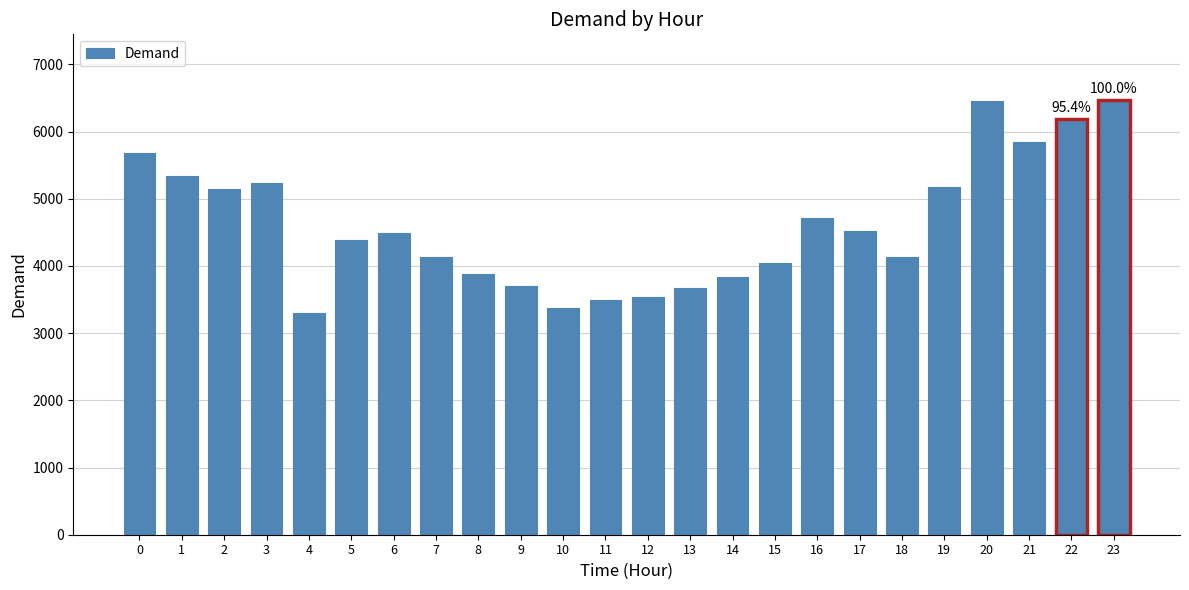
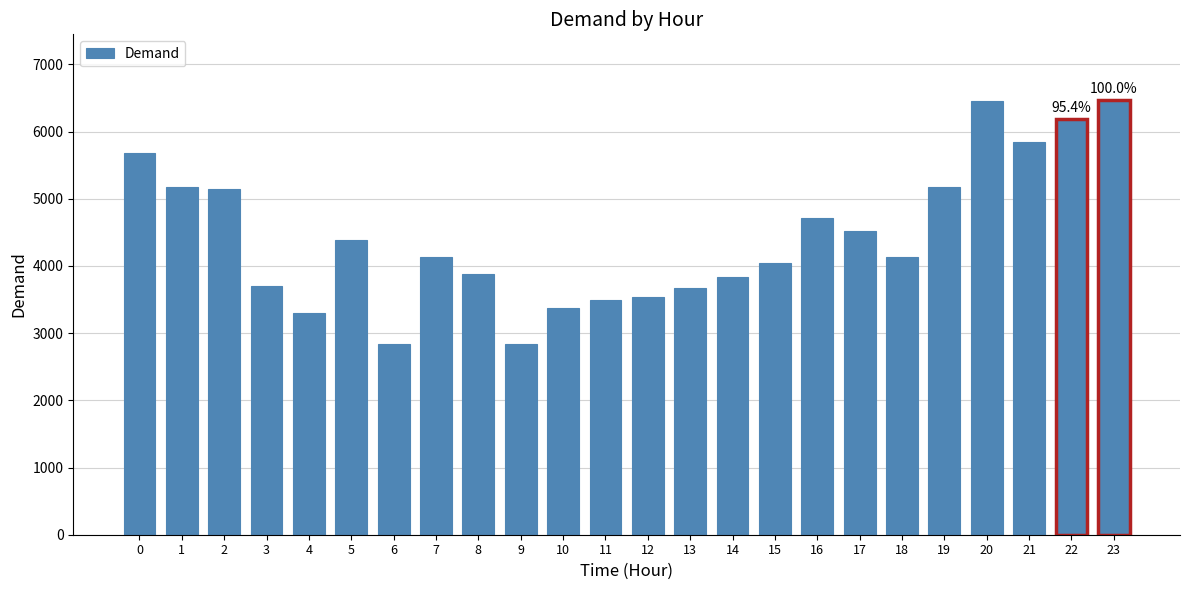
  {
    "0": 5700,
-   "1": 5300,
+   "1": 5200,
    "2": 5100,
-   "3": 5200,
+   "3": 3700,
    "4": 3300,
    "5": 4400,
-   "6": 4500,
+   "6": 2800,
    "7": 4100,
    "8": 3900,
-   "9": 3700,
+   "9": 2800,
    "10": 3400,
    "11": 3500,
    "12": 3500,
    "13": 3700,
    "14": 3800,
    "15": 4000,
    "16": 4700,
    "17": 4500,
    "18": 4100,
    "19": 5200,
    "20": 6400,
    "21": 5800
  }
